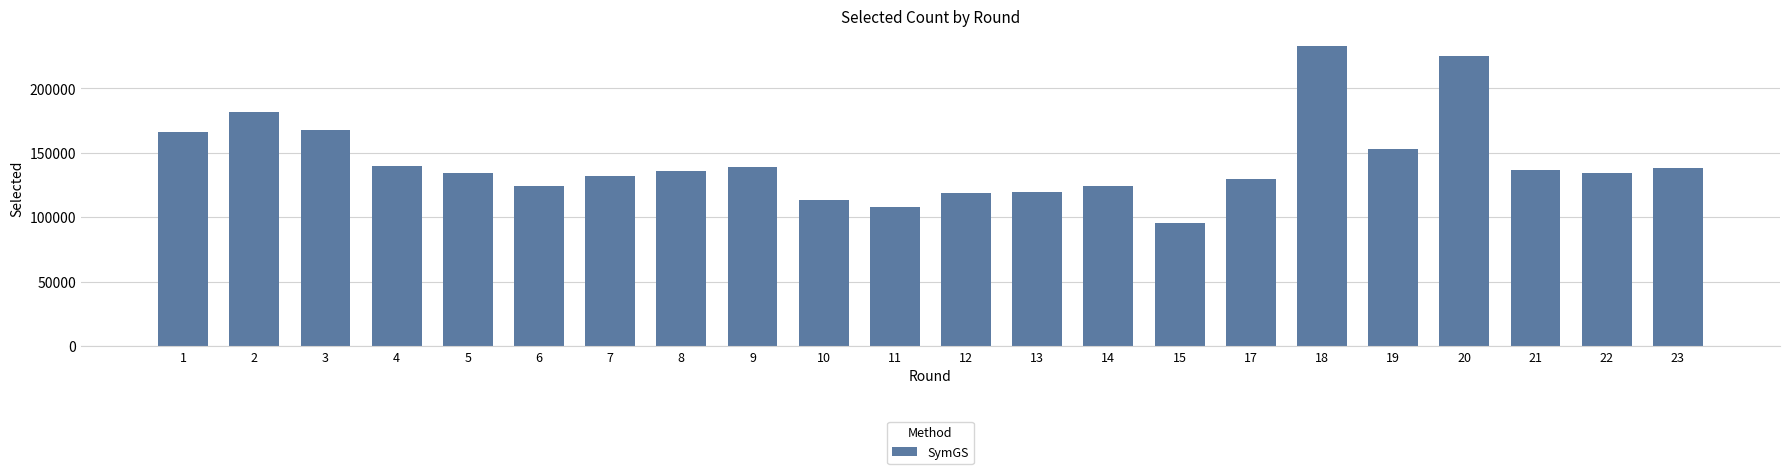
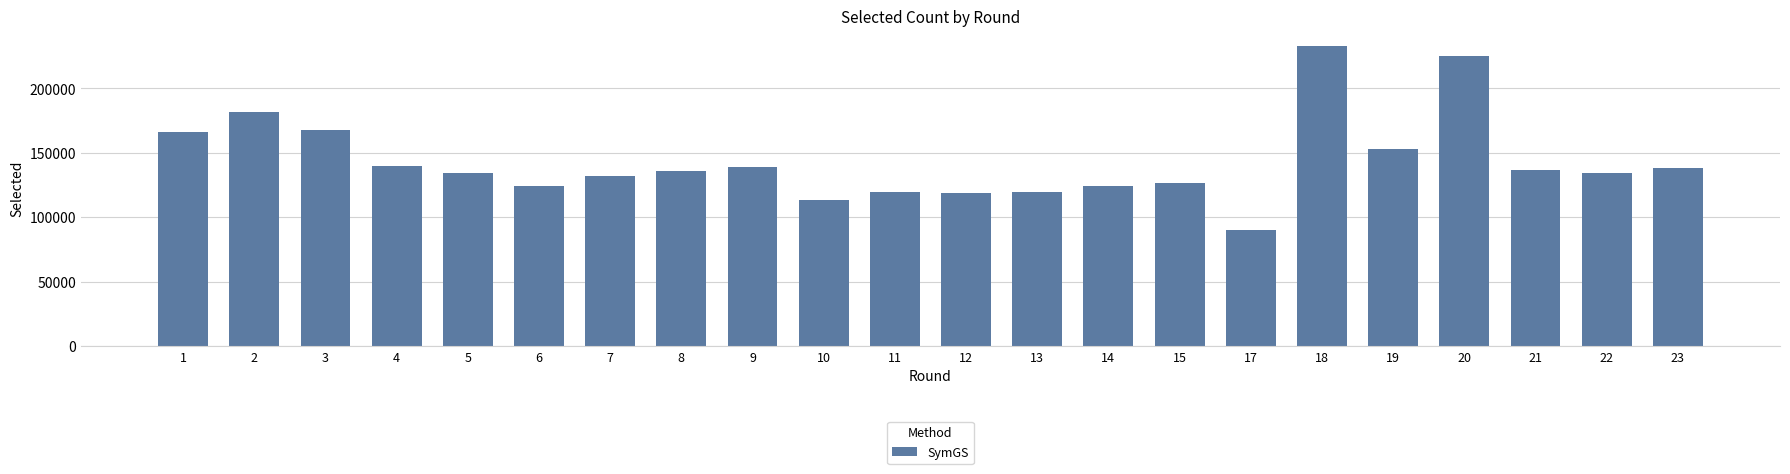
  {
    "1": 166000,
    "2": 182000,
    "3": 168000,
    "4": 140000,
    "5": 135000,
    "6": 125000,
    "7": 132000,
    "8": 136000,
    "9": 139000,
    "10": 114000,
-   "11": 108000,
+   "11": 120000,
    "12": 118000,
    "13": 120000,
    "14": 124000,
-   "15": 96000,
-   "17": 129000,
+   "15": 126000,
+   "17": 90000,
    "18": 233000,
    "19": 153000,
    "20": 225000,
    "21": 137000,
    "22": 134000,
    "23": 138000
  }
